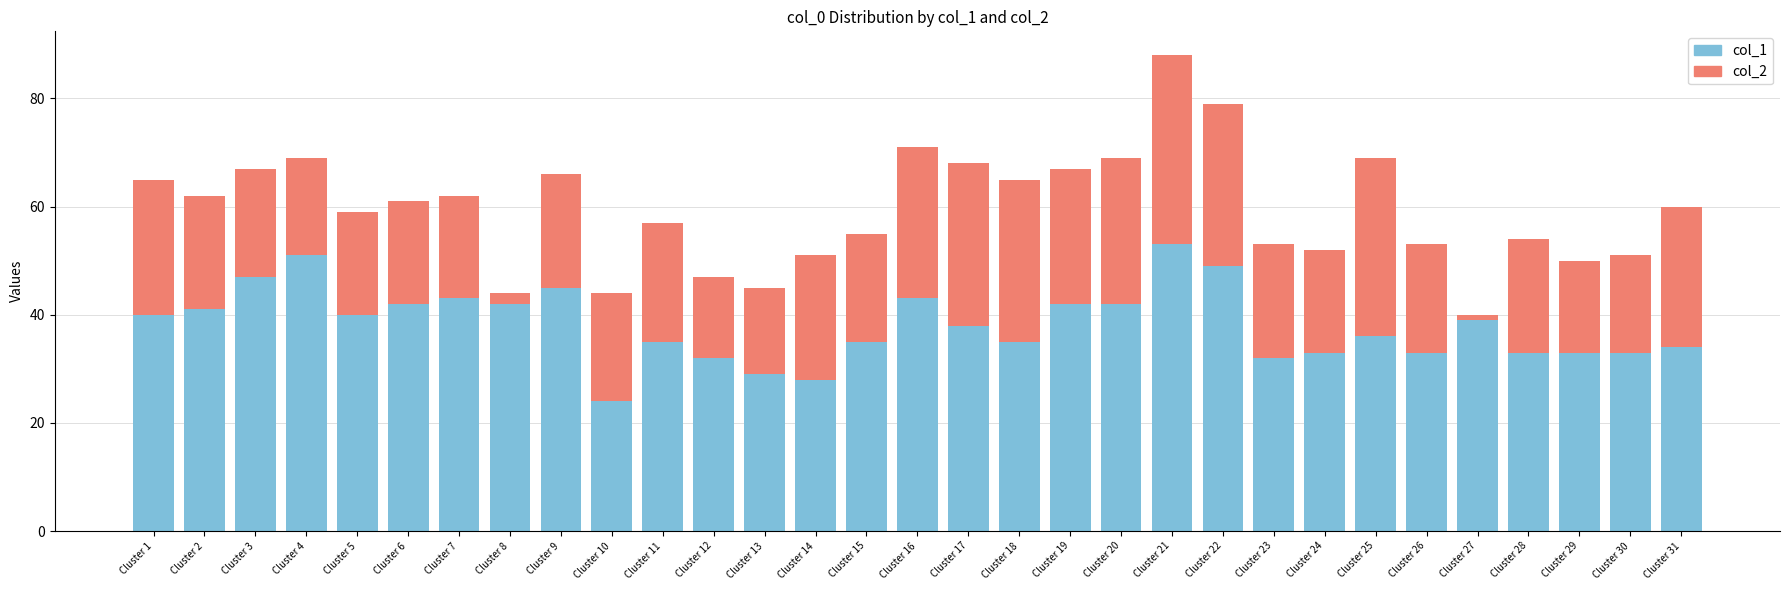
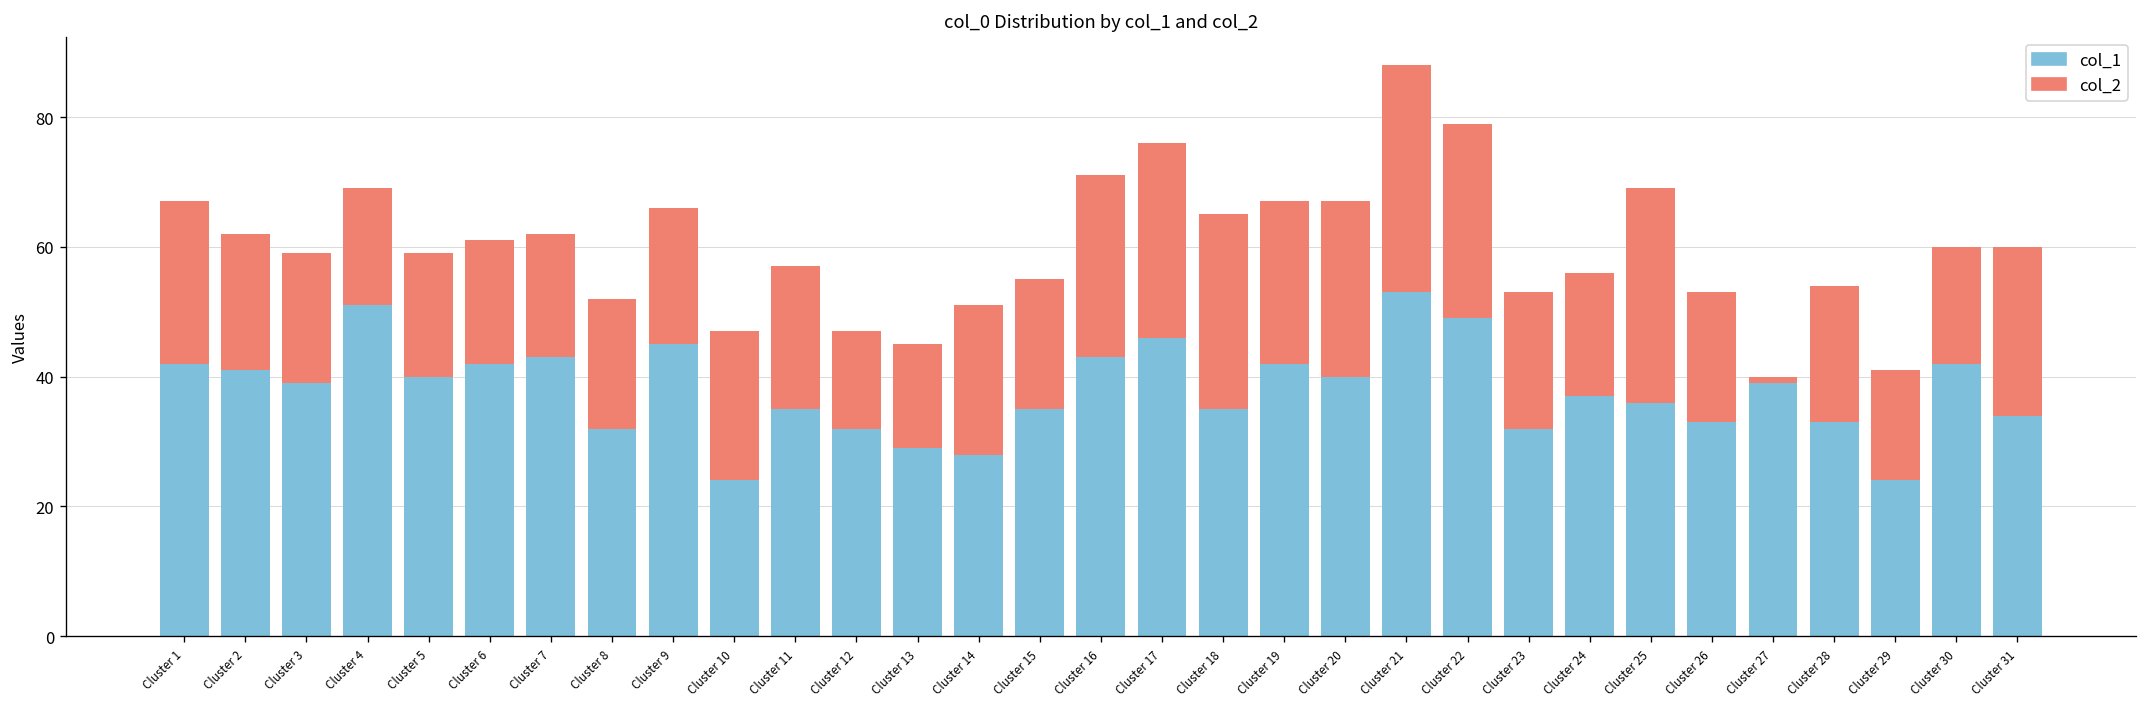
  {
    "col_1": {
-     "Cluster 1": 40,
+     "Cluster 1": 42,
      "Cluster 2": 41,
-     "Cluster 3": 47,
+     "Cluster 3": 39,
      "Cluster 4": 51,
      "Cluster 5": 40,
      "Cluster 6": 42,
      "Cluster 7": 43,
-     "Cluster 8": 42,
+     "Cluster 8": 32,
      "Cluster 9": 45,
      "Cluster 10": 24,
      "Cluster 11": 35,
      "Cluster 12": 32,
      "Cluster 13": 29,
      "Cluster 14": 28,
      "Cluster 15": 35,
      "Cluster 16": 43,
-     "Cluster 17": 38,
+     "Cluster 17": 46,
      "Cluster 18": 35,
      "Cluster 19": 42,
-     "Cluster 20": 42,
+     "Cluster 20": 40,
      "Cluster 21": 53,
      "Cluster 22": 49,
      "Cluster 23": 32,
-     "Cluster 24": 33,
+     "Cluster 24": 37,
      "Cluster 25": 36,
      "Cluster 26": 33,
      "Cluster 27": 39,
      "Cluster 28": 33,
-     "Cluster 29": 33,
-     "Cluster 30": 33,
+     "Cluster 29": 24,
+     "Cluster 30": 42,
      "Cluster 31": 34
    },
    "col_2": {
      "Cluster 1": 25,
      "Cluster 2": 21,
      "Cluster 3": 20,
      "Cluster 4": 18,
      "Cluster 5": 19,
      "Cluster 6": 19,
      "Cluster 7": 19,
-     "Cluster 8": 2,
+     "Cluster 8": 20,
      "Cluster 9": 21,
-     "Cluster 10": 20,
+     "Cluster 10": 23,
      "Cluster 11": 22,
      "Cluster 12": 15,
      "Cluster 13": 16,
      "Cluster 14": 23,
      "Cluster 15": 20,
      "Cluster 16": 28,
      "Cluster 17": 30,
      "Cluster 18": 30,
      "Cluster 19": 25,
      "Cluster 20": 27,
      "Cluster 21": 35,
      "Cluster 22": 30,
      "Cluster 23": 21,
      "Cluster 24": 19,
      "Cluster 25": 33,
      "Cluster 26": 20,
      "Cluster 27": 1,
      "Cluster 28": 21,
      "Cluster 29": 17,
      "Cluster 30": 18,
      "Cluster 31": 26
    }
  }
